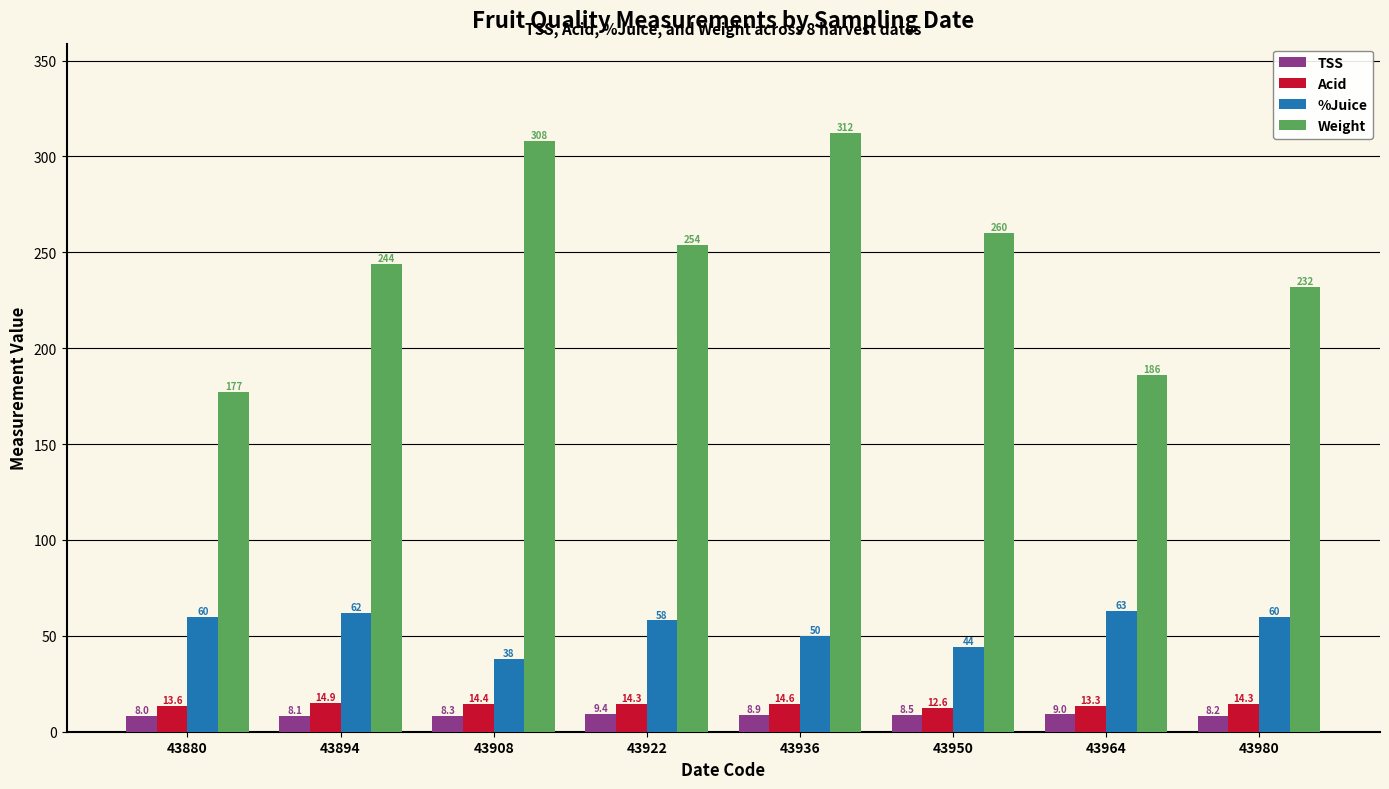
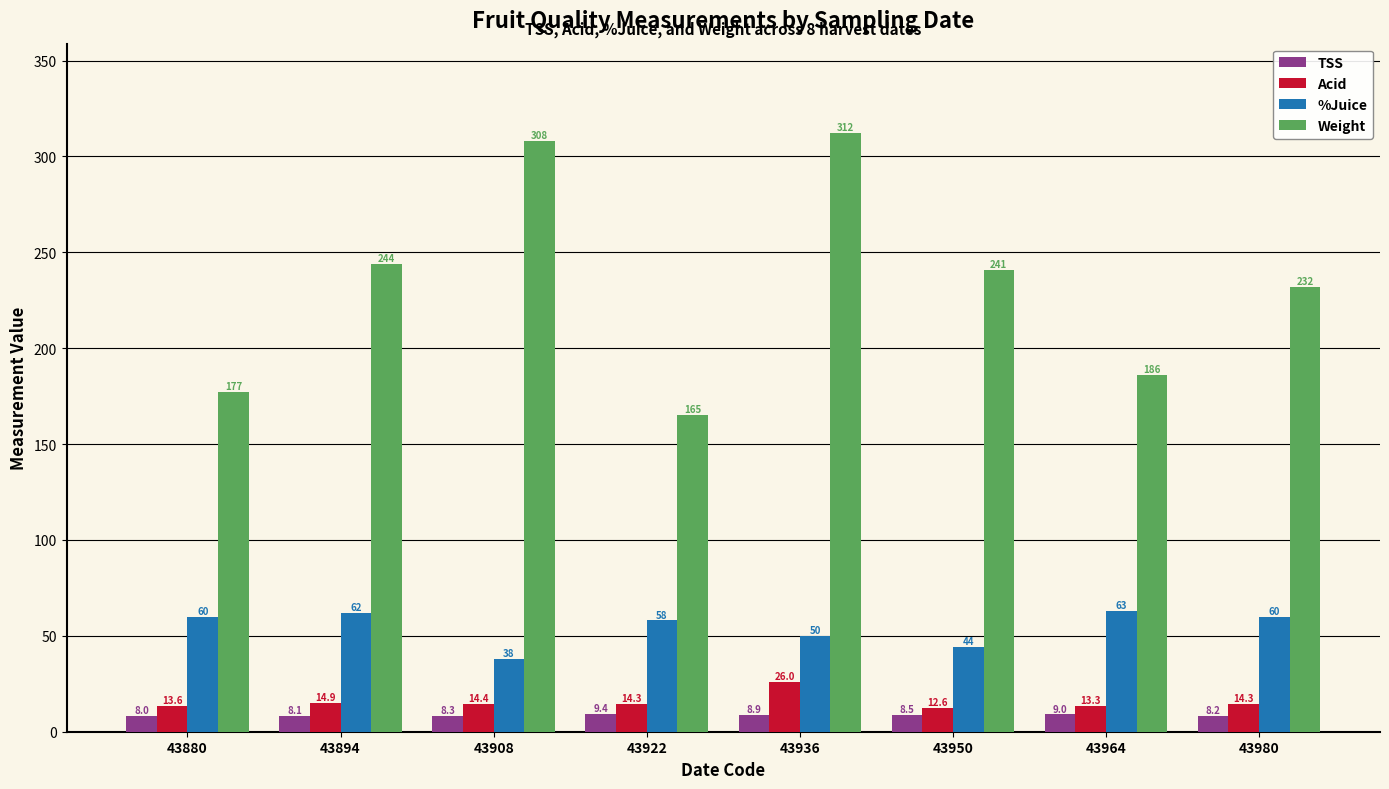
  {
    "TSS": {
      "43880": 8.0,
      "43894": 8.1,
      "43908": 8.3,
      "43922": 9.4,
      "43936": 8.9,
      "43950": 8.5,
      "43964": 9.0,
      "43980": 8.2
    },
    "Acid": {
      "43880": 13.6,
      "43894": 14.9,
      "43908": 14.4,
      "43922": 14.3,
-     "43936": 14.6,
+     "43936": 26.0,
      "43950": 12.6,
      "43964": 13.3,
      "43980": 14.3
    },
    "%Juice": {
      "43880": 60,
      "43894": 62,
      "43908": 38,
      "43922": 58,
      "43936": 50,
      "43950": 44,
      "43964": 63,
      "43980": 60
    },
    "Weight": {
      "43880": 177,
      "43894": 244,
      "43908": 308,
-     "43922": 254,
+     "43922": 165,
      "43936": 312,
-     "43950": 260,
+     "43950": 241,
      "43964": 186,
      "43980": 232
    }
  }
